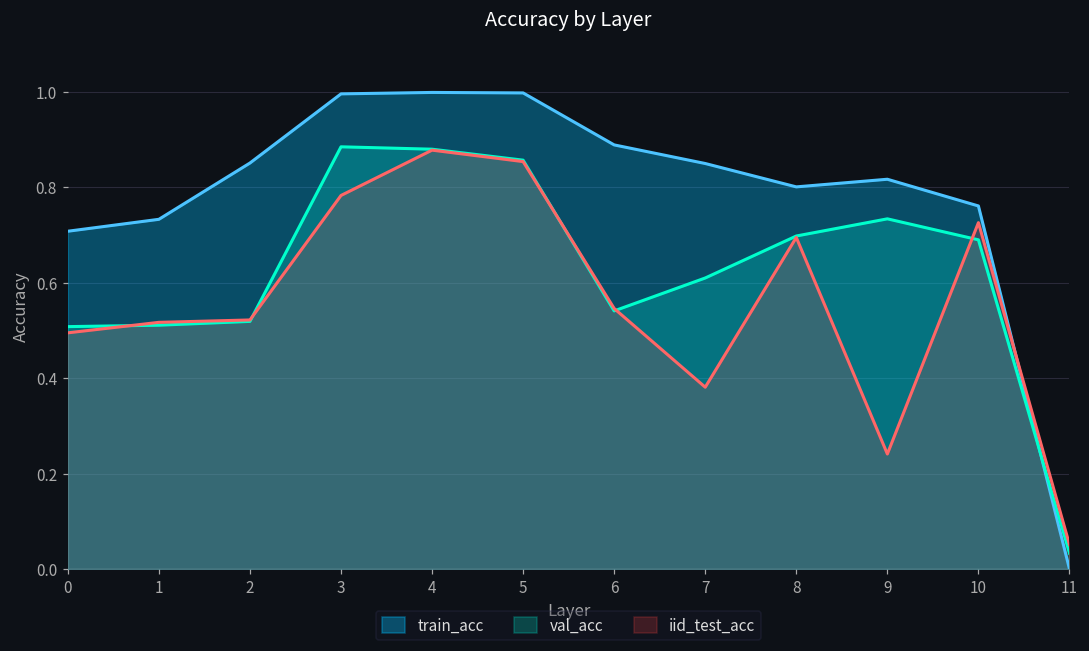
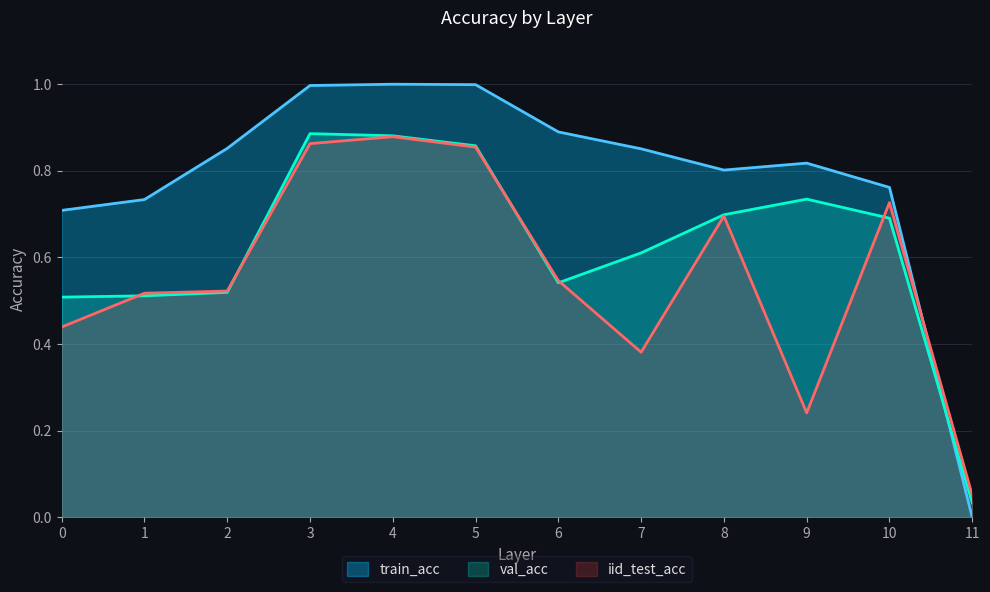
  {
    "iid_test_acc": {
-     "0": 0.50,
+     "0": 0.44,
      "1": 0.52,
-     "3": 0.78,
+     "3": 0.86,
      "7": 0.38,
      "9": 0.24,
      "10": 0.73,
      "11": 0.05
    }
  }
